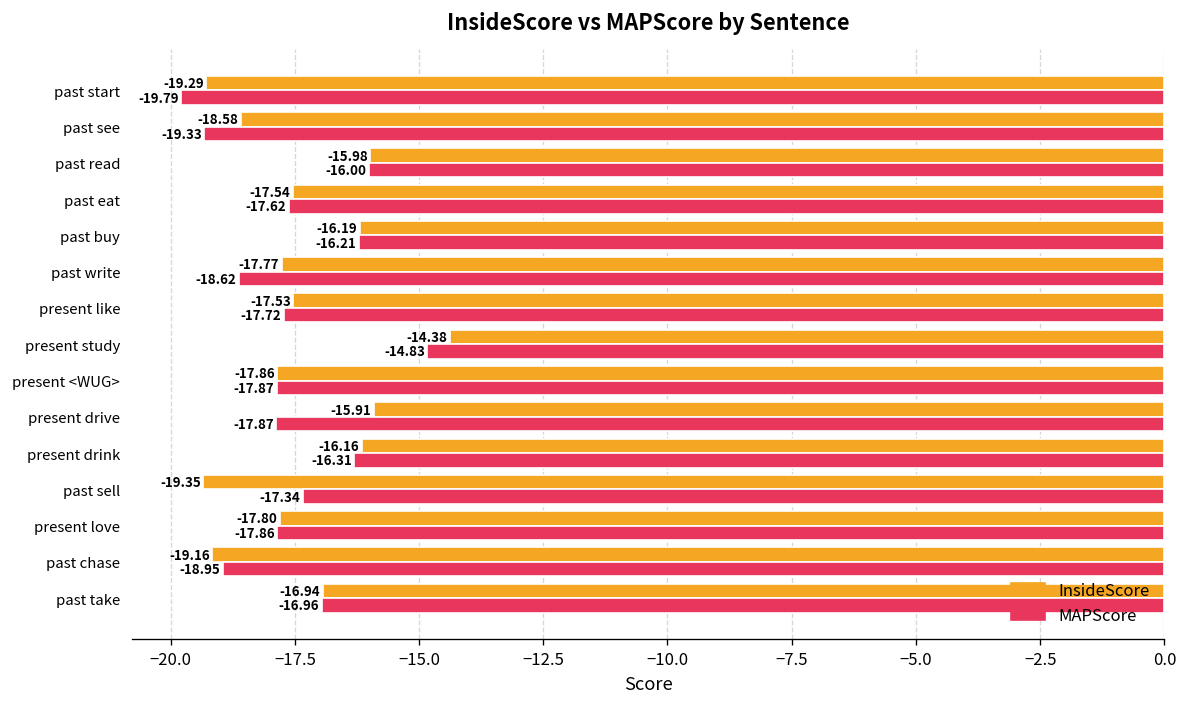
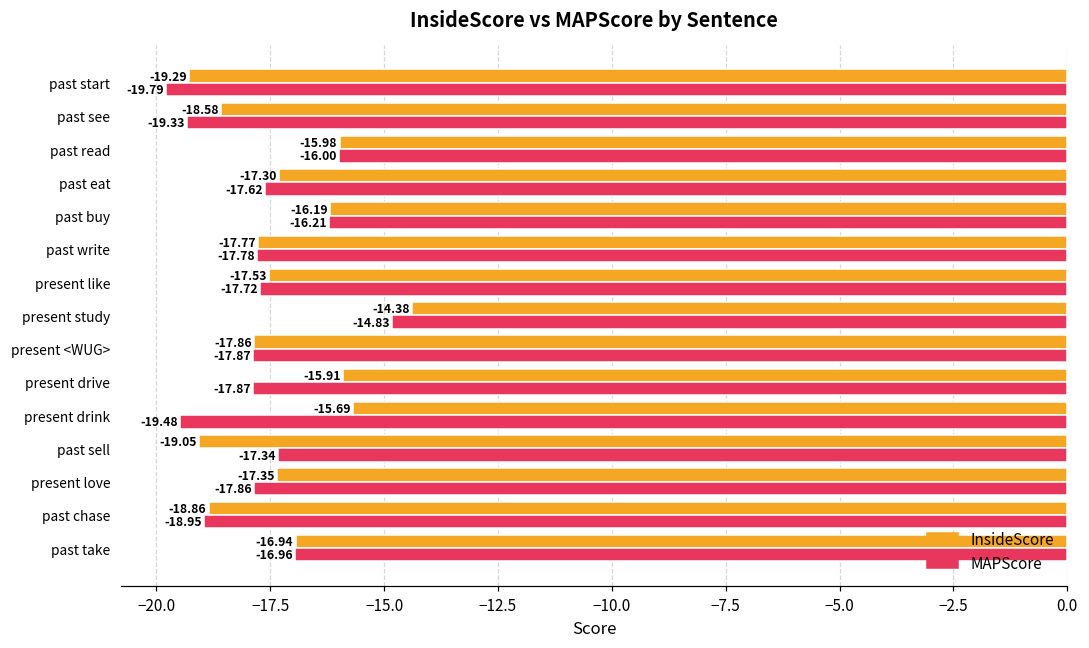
  {
    "InsideScore": {
      "past start": -19.29,
      "past see": -18.58,
      "past read": -15.98,
-     "past eat": -17.54,
+     "past eat": -17.30,
      "past buy": -16.19,
      "past write": -17.77,
      "present like": -17.53,
      "present study": -14.38,
      "present <WUG>": -17.86,
      "present drive": -15.91,
-     "present drink": -16.16,
-     "past sell": -19.35,
-     "present love": -17.80,
-     "past chase": -19.16,
+     "present drink": -15.69,
+     "past sell": -19.05,
+     "present love": -17.35,
+     "past chase": -18.86,
      "past take": -16.94
    },
    "MAPScore": {
      "past start": -19.79,
      "past see": -19.33,
      "past read": -16.00,
      "past eat": -17.62,
      "past buy": -16.21,
-     "past write": -18.62,
+     "past write": -17.78,
      "present like": -17.72,
      "present study": -14.83,
      "present <WUG>": -17.87,
      "present drive": -17.87,
-     "present drink": -16.31,
+     "present drink": -19.48,
      "past sell": -17.34,
      "present love": -17.86,
      "past chase": -18.95,
      "past take": -16.96
    }
  }
